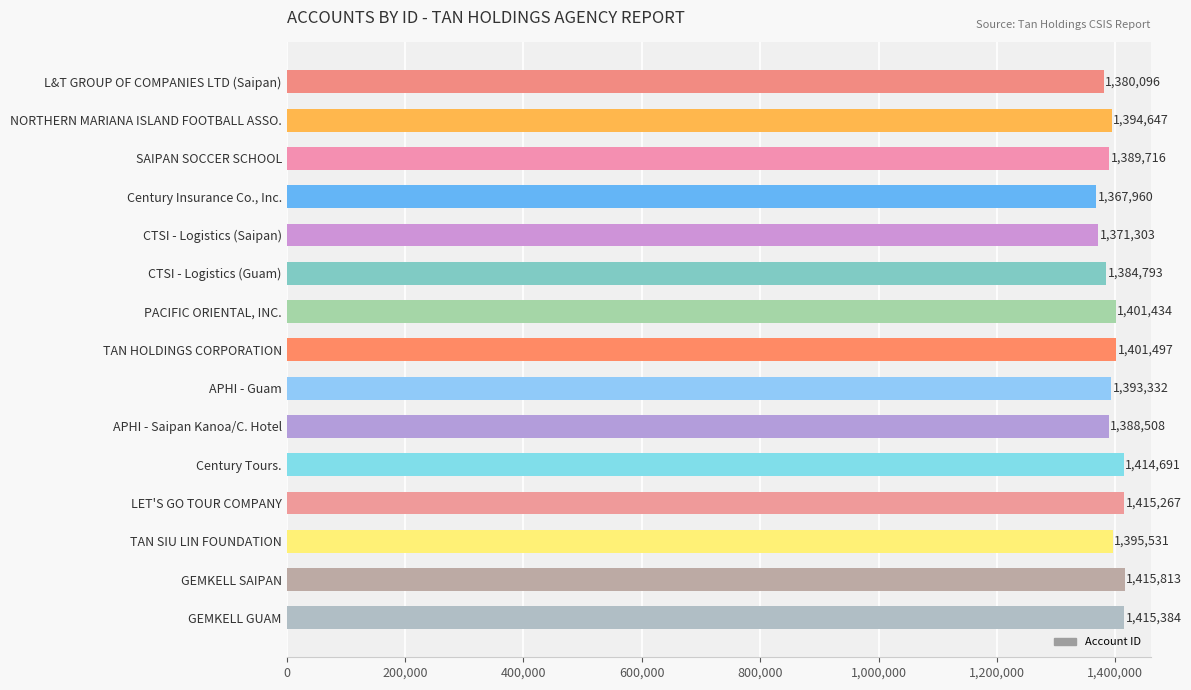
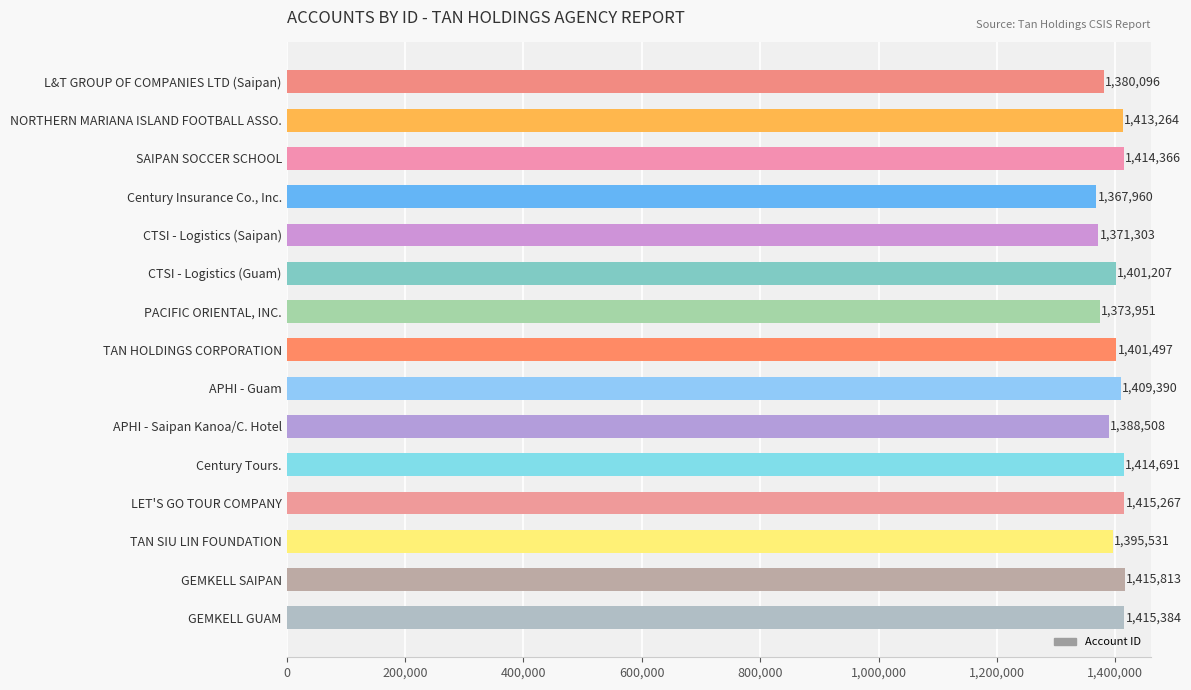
  {
    "L&T GROUP OF COMPANIES LTD (Saipan)": "1,380,096",
-   "NORTHERN MARIANA ISLAND FOOTBALL ASSO.": "1,394,647",
-   "SAIPAN SOCCER SCHOOL": "1,389,716",
+   "NORTHERN MARIANA ISLAND FOOTBALL ASSO.": "1,413,264",
+   "SAIPAN SOCCER SCHOOL": "1,414,366",
    "Century Insurance Co., Inc.": "1,367,960",
    "CTSI - Logistics (Saipan)": "1,371,303",
-   "CTSI - Logistics (Guam)": "1,384,793",
-   "PACIFIC ORIENTAL, INC.": "1,401,434",
+   "CTSI - Logistics (Guam)": "1,401,207",
+   "PACIFIC ORIENTAL, INC.": "1,373,951",
    "TAN HOLDINGS CORPORATION": "1,401,497",
-   "APHI - Guam": "1,393,332",
+   "APHI - Guam": "1,409,390",
    "APHI - Saipan Kanoa/C. Hotel": "1,388,508",
    "Century Tours.": "1,414,691",
    "LET'S GO TOUR COMPANY": "1,415,267",
    "TAN SIU LIN FOUNDATION": "1,395,531",
    "GEMKELL SAIPAN": "1,415,813",
    "GEMKELL GUAM": "1,415,384"
  }
